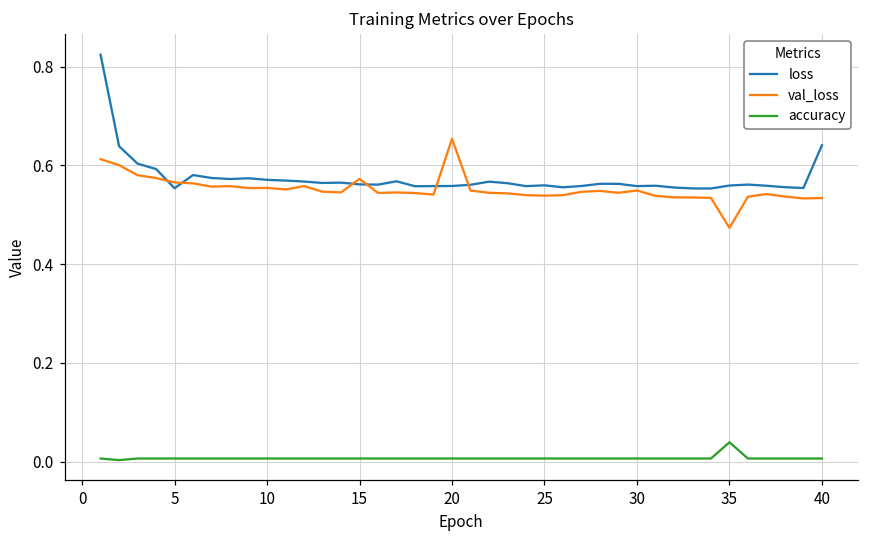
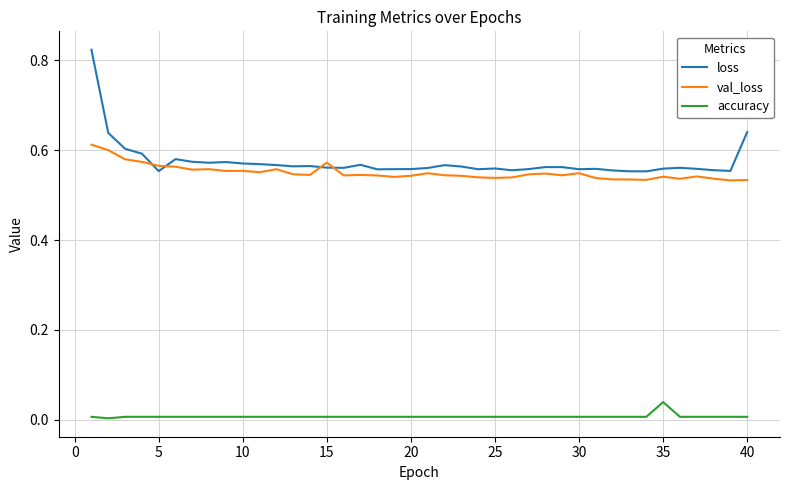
  {
    "loss": {
      "5": 0.55,
      "10": 0.57,
      "15": 0.56,
      "20": 0.56,
      "25": 0.56,
      "30": 0.56,
      "35": 0.56,
      "40": 0.64
    },
    "val_loss": {
      "5": 0.57,
      "10": 0.55,
      "15": 0.57,
-     "20": 0.65,
+     "20": 0.54,
      "25": 0.54,
      "30": 0.55,
-     "35": 0.47,
+     "35": 0.54,
      "40": 0.53
    },
    "accuracy": {
      "5": 0.01,
      "10": 0.01,
      "15": 0.01,
      "20": 0.01,
      "25": 0.01,
      "30": 0.01,
      "35": 0.04,
      "40": 0.01
    }
  }
